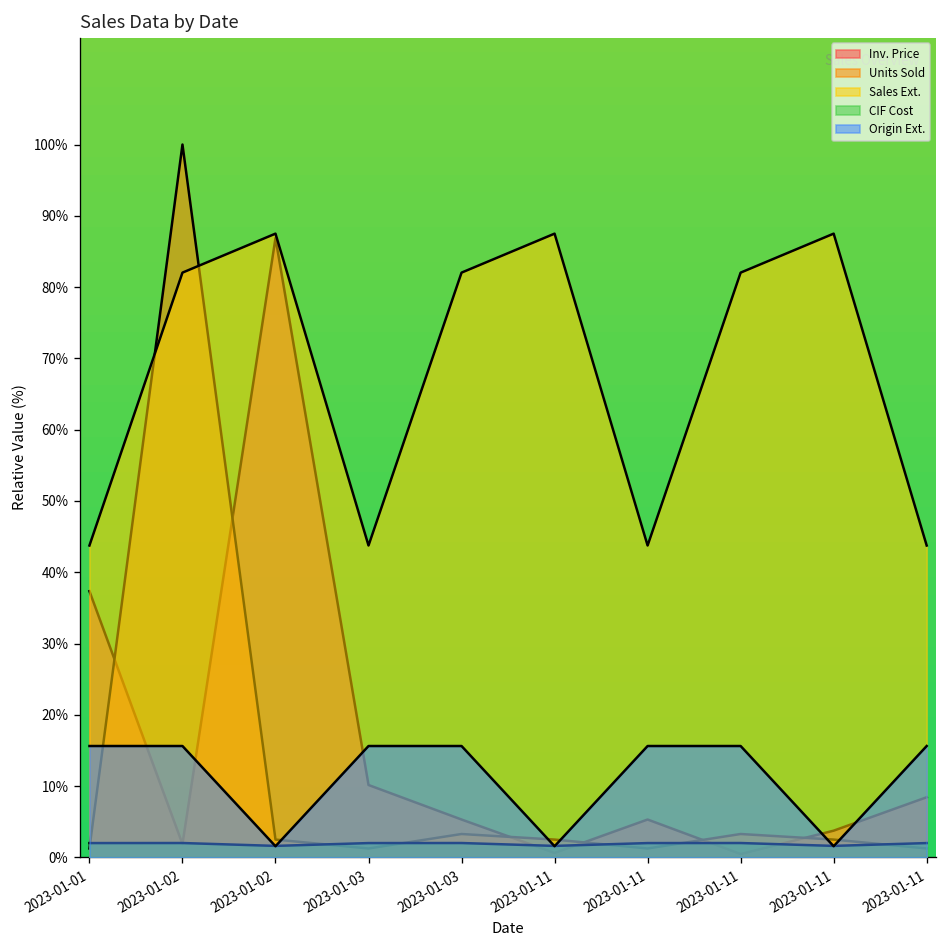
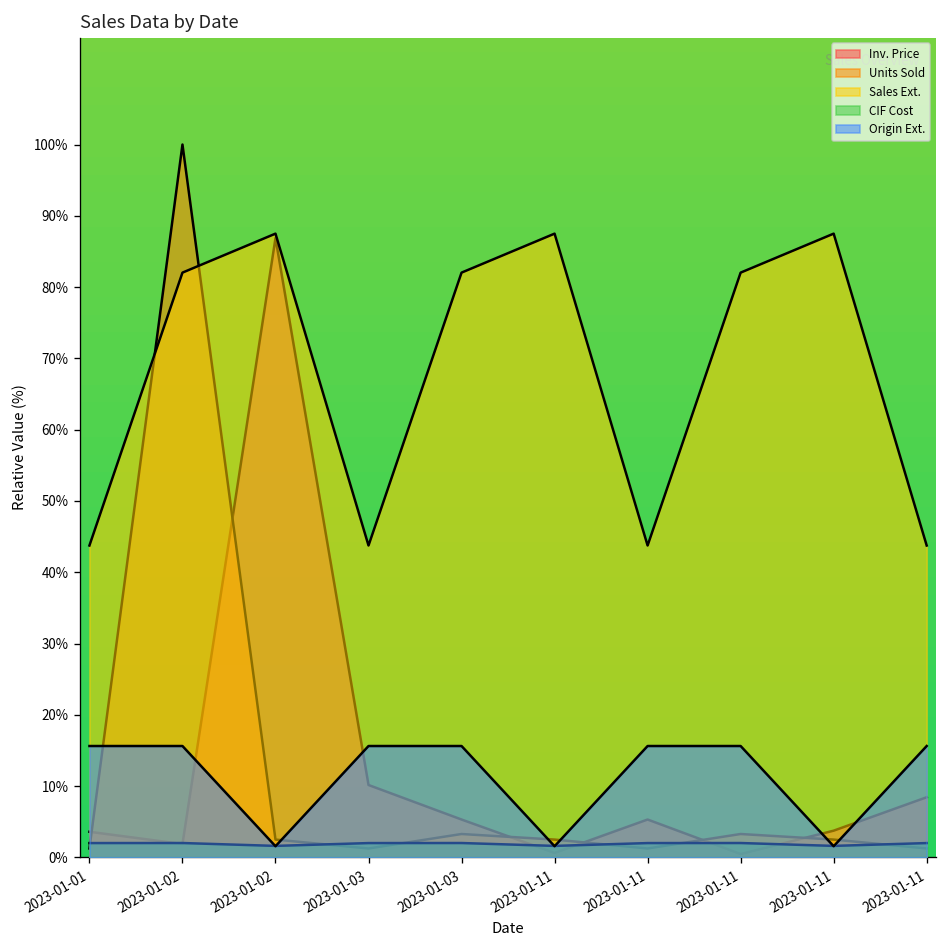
  {
    "Inv. Price": {
-     "2023-01-01": "37%"
+     "2023-01-01": "4%"
    },
    "CIF Cost": {
      "2023-01-01": "2%"
    },
    "Origin Ext.": {
      "2023-01-01": "16%"
    }
  }
